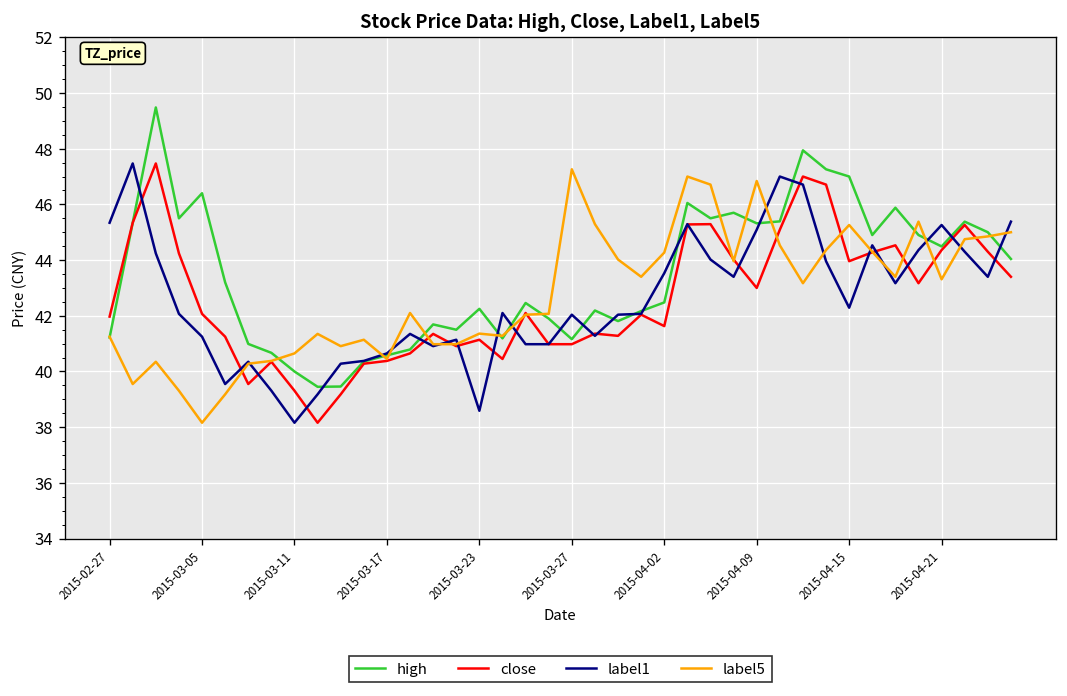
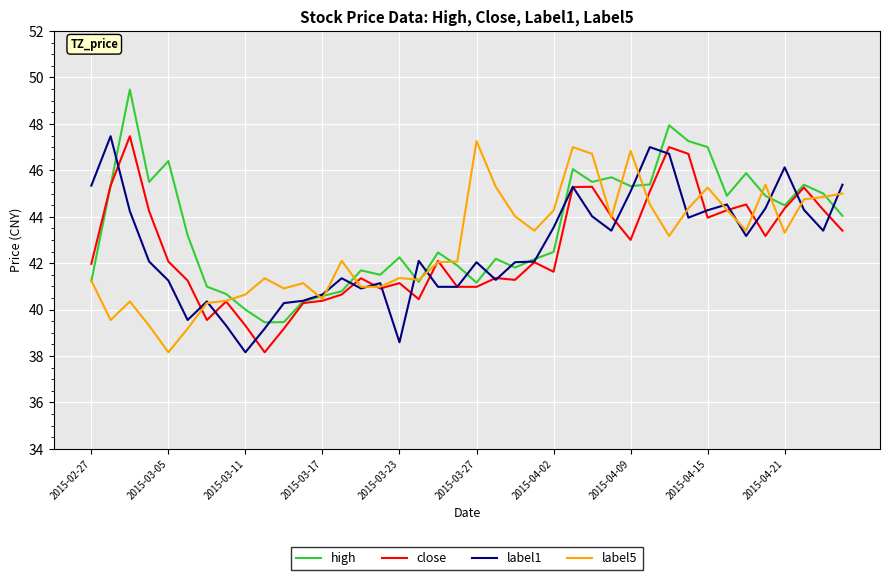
  {
    "high": {
      "2015-03-05": 46.4,
      "2015-03-11": 40.0,
      "2015-03-23": 42.3,
      "2015-03-27": 41.2,
      "2015-04-02": 42.5,
      "2015-04-09": 45.3,
      "2015-04-15": 47.0,
      "2015-04-21": 44.5
    },
    "close": {
      "2015-02-27": 42.0,
      "2015-03-05": 42.1,
      "2015-03-11": 39.3,
      "2015-03-23": 41.1,
      "2015-03-27": 41.0,
      "2015-04-02": 41.6,
      "2015-04-09": 43.0,
      "2015-04-15": 44.0,
      "2015-04-21": 44.4
    },
    "label1": {
      "2015-02-27": 45.3,
      "2015-03-05": 41.3,
      "2015-03-11": 38.2,
      "2015-03-23": 38.6,
      "2015-03-27": 42.0,
      "2015-04-02": 43.5,
      "2015-04-09": 45.1,
-     "2015-04-15": 42.3,
-     "2015-04-21": 45.3
+     "2015-04-15": 44.3,
+     "2015-04-21": 46.1
    },
    "label5": {
      "2015-03-05": 38.2,
      "2015-03-11": 40.7,
      "2015-03-23": 41.4,
      "2015-03-27": 47.3,
      "2015-04-02": 44.3,
      "2015-04-09": 46.8,
      "2015-04-15": 45.3,
      "2015-04-21": 43.3
    }
  }
